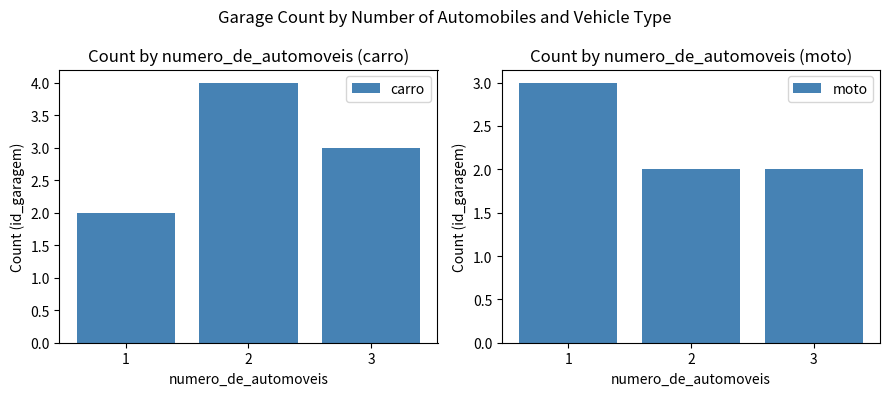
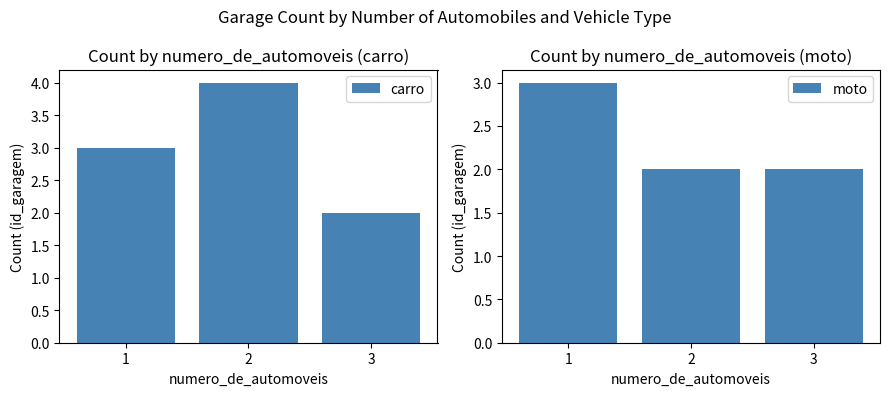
  {
    "Count by numero_de_automoveis (carro)": {
-     "1": 2,
+     "1": 3,
      "2": 4,
-     "3": 3
+     "3": 2
    },
    "Count by numero_de_automoveis (moto)": {
      "1": 3.0,
      "2": 2.0,
      "3": 2.0
    }
  }
